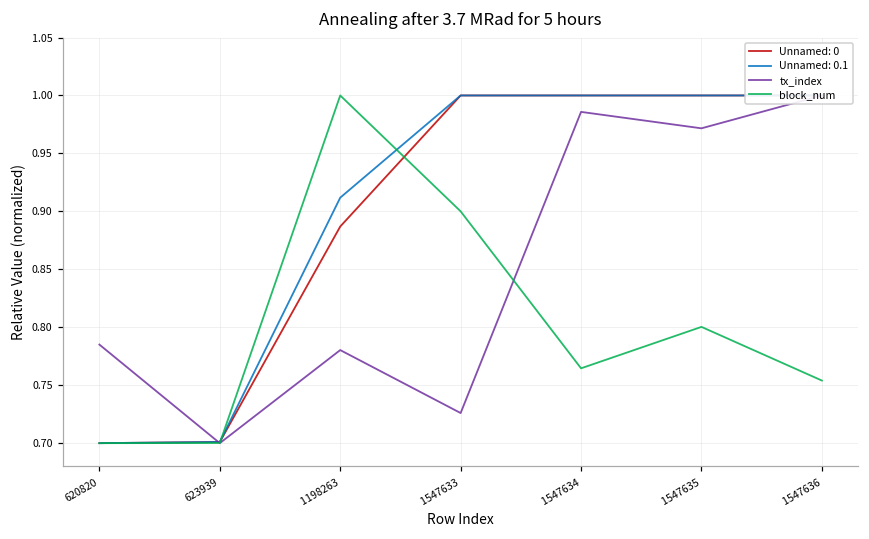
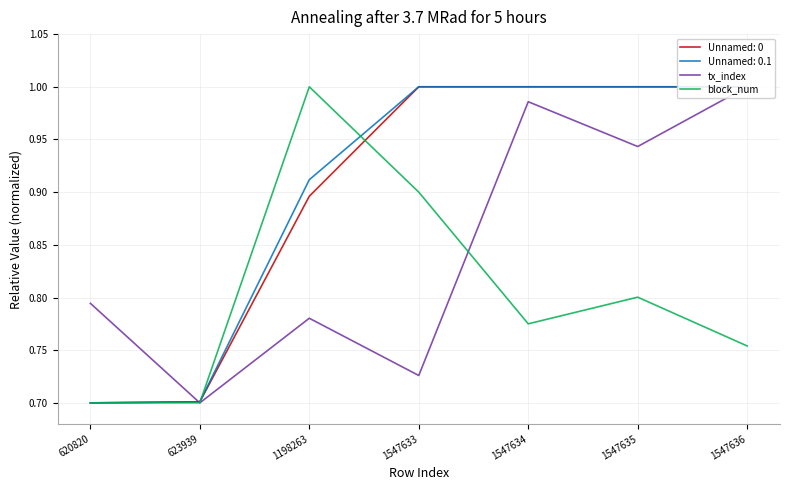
  {
    "Unnamed: 0": {
-     "1198263": 0.887
+     "1198263": 0.896
    },
    "Unnamed: 0.1": {
      "1198263": 0.912
    },
    "tx_index": {
-     "620820": 0.785,
+     "620820": 0.794,
      "1198263": 0.780,
      "1547633": 0.726,
      "1547634": 0.986,
-     "1547635": 0.972
+     "1547635": 0.943
    },
    "block_num": {
      "1198263": 1.000,
      "1547633": 0.900,
-     "1547634": 0.765,
+     "1547634": 0.775,
      "1547635": 0.800,
      "1547636": 0.754
    }
  }
